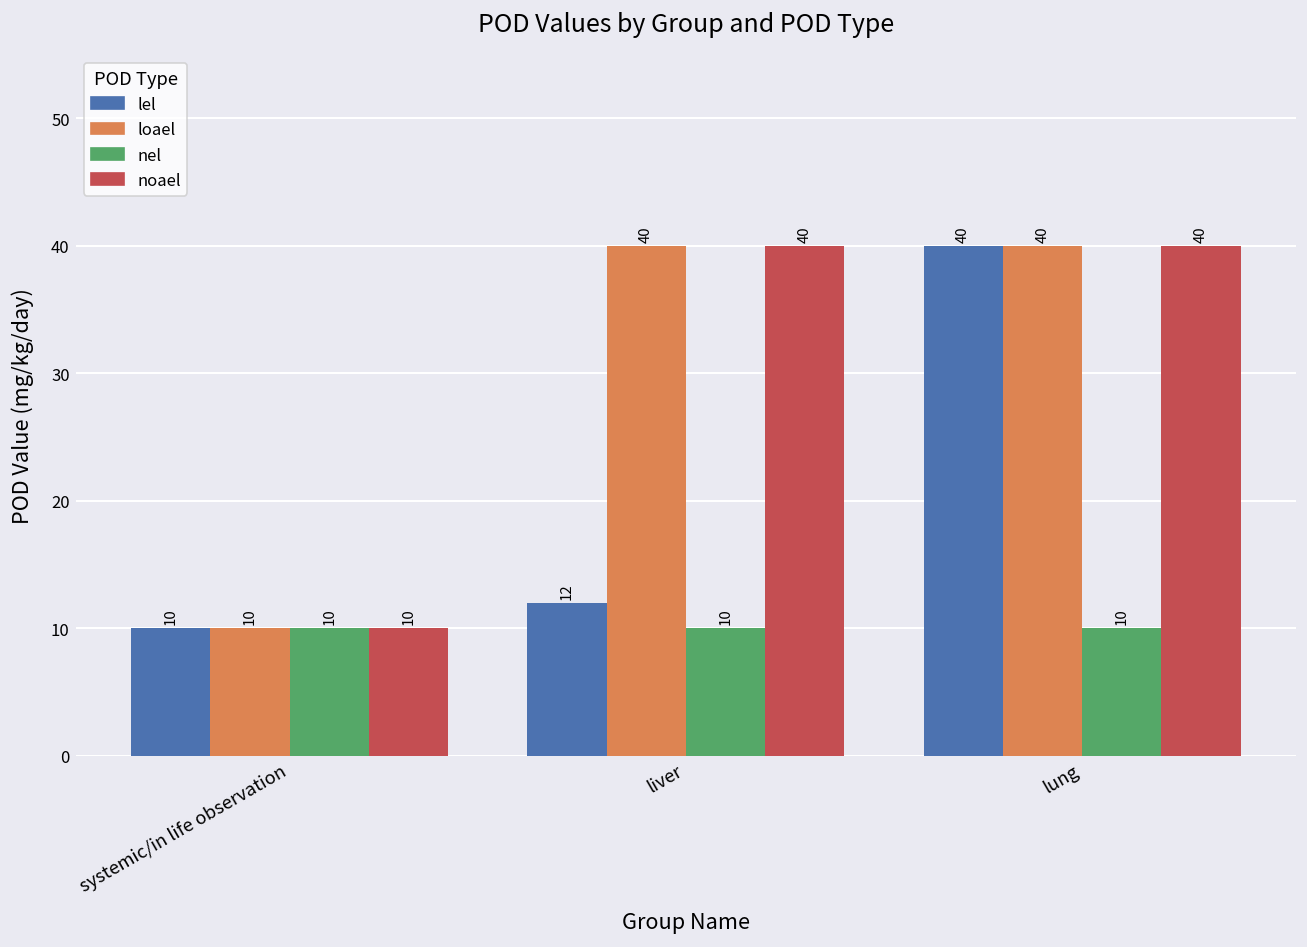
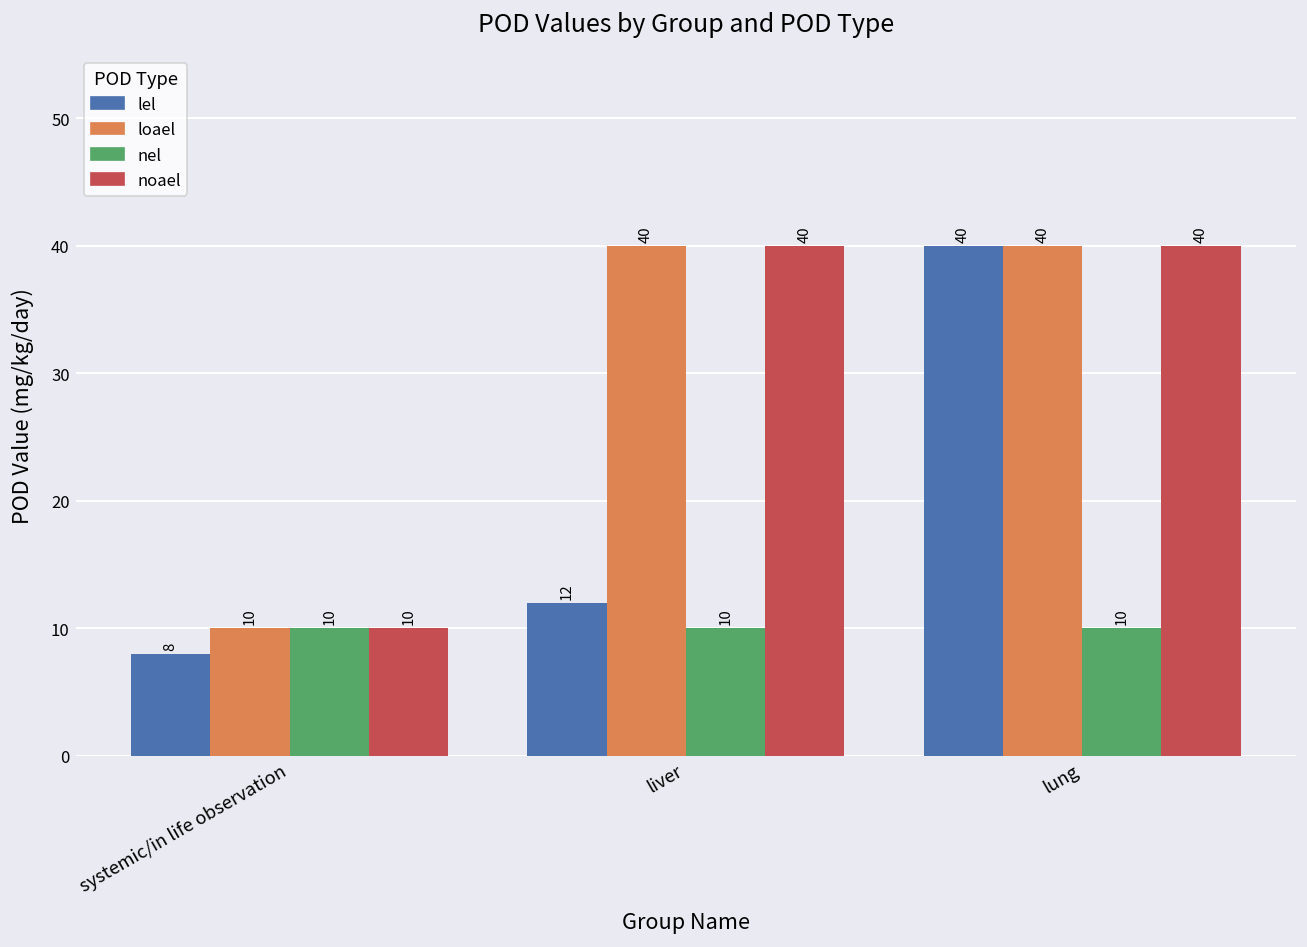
  {
    "lel": {
-     "systemic/in life observation": 10,
+     "systemic/in life observation": 8,
      "liver": 12,
      "lung": 40
    },
    "nel": {
      "systemic/in life observation": 10,
      "liver": 10,
      "lung": 10
    }
  }
